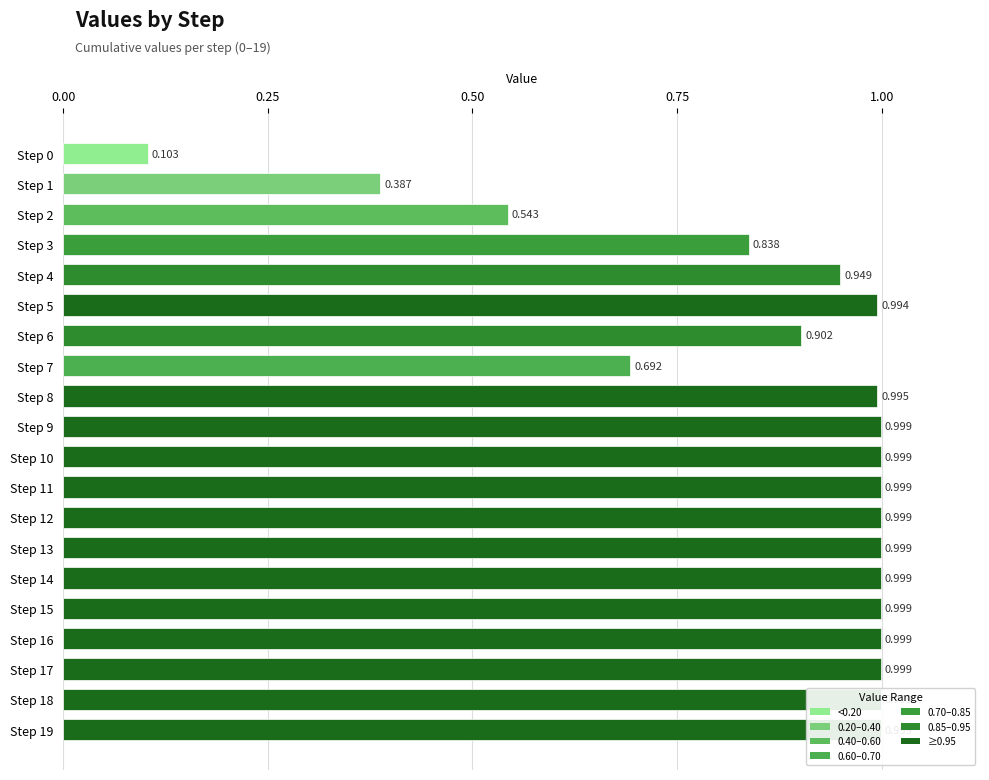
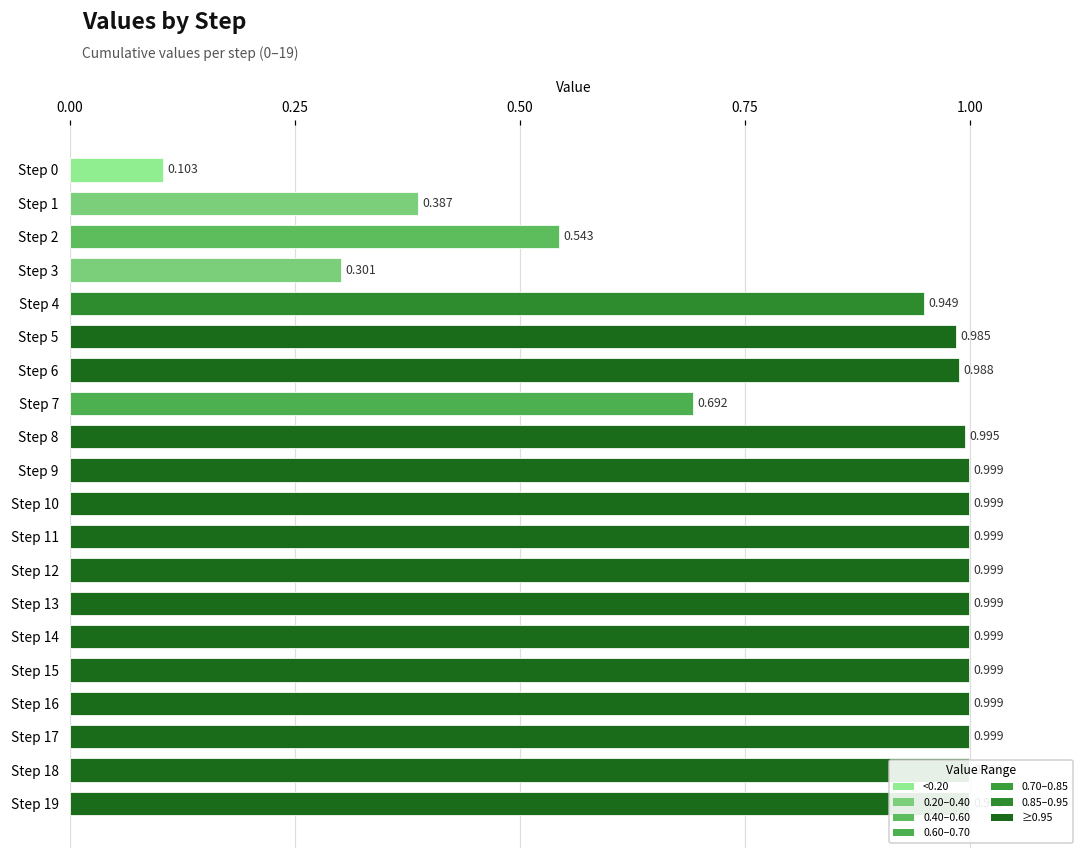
  {
    "Step 0": 0.103,
    "Step 1": 0.387,
    "Step 2": 0.543,
-   "Step 3": 0.838,
+   "Step 3": 0.301,
    "Step 4": 0.949,
-   "Step 5": 0.994,
-   "Step 6": 0.902,
+   "Step 5": 0.985,
+   "Step 6": 0.988,
    "Step 7": 0.692,
    "Step 8": 0.995,
    "Step 9": 0.999,
    "Step 10": 0.999,
    "Step 11": 0.999,
    "Step 12": 0.999,
    "Step 13": 0.999,
    "Step 14": 0.999,
    "Step 15": 0.999,
    "Step 16": 0.999,
    "Step 17": 0.999
  }
